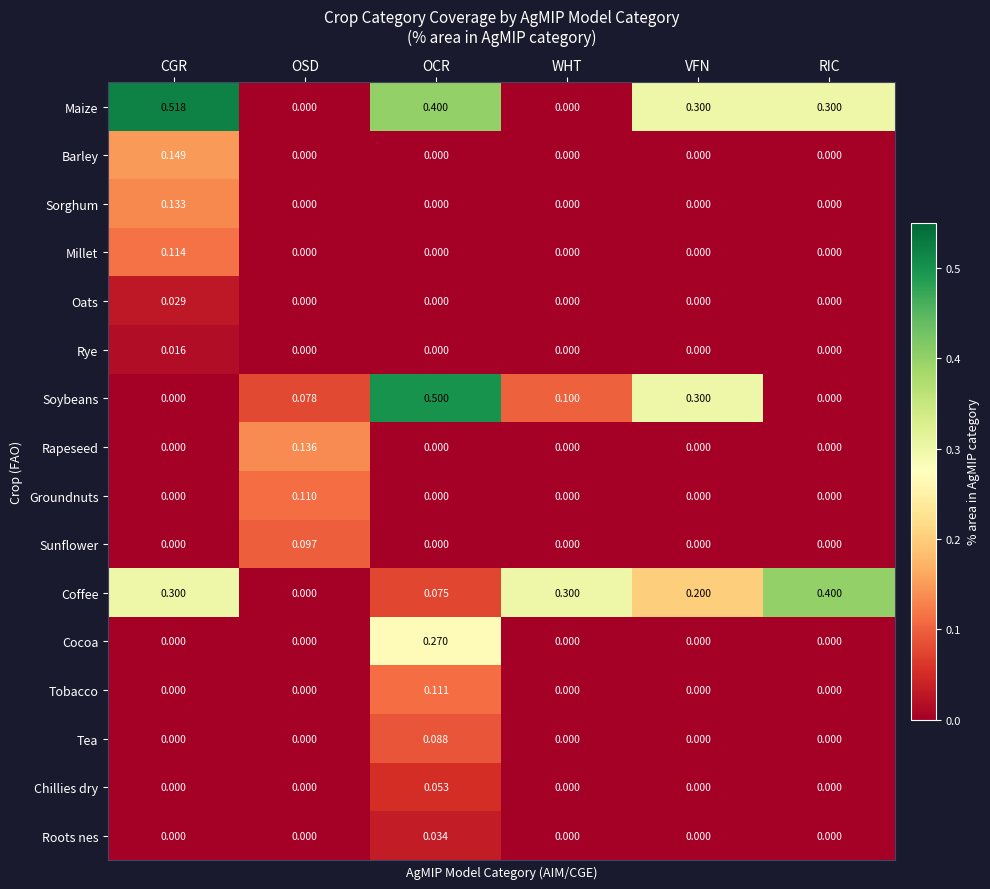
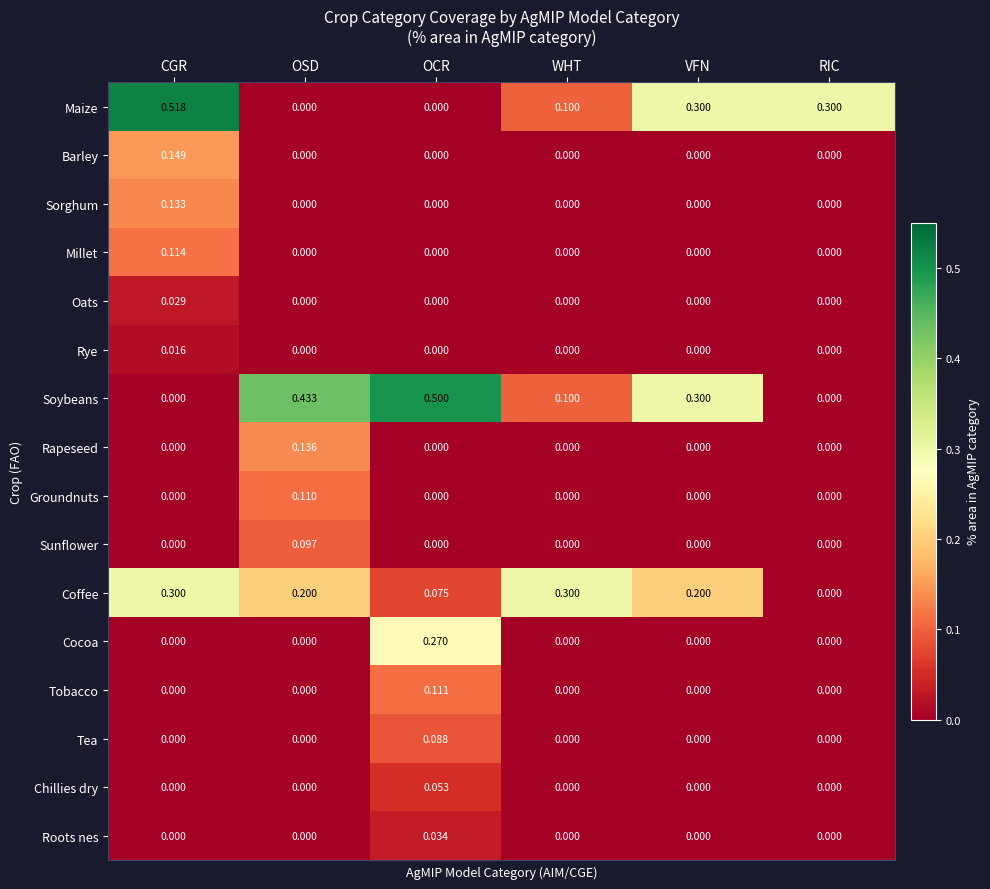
  {
    "Maize": {
      "CGR": 0.518,
      "OSD": 0.000,
-     "OCR": 0.400,
-     "WHT": 0.000,
+     "OCR": 0.000,
+     "WHT": 0.100,
      "VFN": 0.300,
      "RIC": 0.300
    },
    "Barley": {
      "CGR": 0.149,
      "OSD": 0.000,
      "OCR": 0.000,
      "WHT": 0.000,
      "VFN": 0.000,
      "RIC": 0.000
    },
    "Sorghum": {
      "CGR": 0.133,
      "OSD": 0.000,
      "OCR": 0.000,
      "WHT": 0.000,
      "VFN": 0.000,
      "RIC": 0.000
    },
    "Millet": {
      "CGR": 0.114,
      "OSD": 0.000,
      "OCR": 0.000,
      "WHT": 0.000,
      "VFN": 0.000,
      "RIC": 0.000
    },
    "Oats": {
      "CGR": 0.029,
      "OSD": 0.000,
      "OCR": 0.000,
      "WHT": 0.000,
      "VFN": 0.000,
      "RIC": 0.000
    },
    "Rye": {
      "CGR": 0.016,
      "OSD": 0.000,
      "OCR": 0.000,
      "WHT": 0.000,
      "VFN": 0.000,
      "RIC": 0.000
    },
    "Soybeans": {
      "CGR": 0.000,
-     "OSD": 0.078,
+     "OSD": 0.433,
      "OCR": 0.500,
      "WHT": 0.100,
      "VFN": 0.300,
      "RIC": 0.000
    },
    "Rapeseed": {
      "CGR": 0.000,
      "OSD": 0.136,
      "OCR": 0.000,
      "WHT": 0.000,
      "VFN": 0.000,
      "RIC": 0.000
    },
    "Groundnuts": {
      "CGR": 0.000,
      "OSD": 0.110,
      "OCR": 0.000,
      "WHT": 0.000,
      "VFN": 0.000,
      "RIC": 0.000
    },
    "Sunflower": {
      "CGR": 0.000,
      "OSD": 0.097,
      "OCR": 0.000,
      "WHT": 0.000,
      "VFN": 0.000,
      "RIC": 0.000
    },
    "Coffee": {
      "CGR": 0.300,
-     "OSD": 0.000,
+     "OSD": 0.200,
      "OCR": 0.075,
      "WHT": 0.300,
      "VFN": 0.200,
-     "RIC": 0.400
+     "RIC": 0.000
    },
    "Cocoa": {
      "CGR": 0.000,
      "OSD": 0.000,
      "OCR": 0.270,
      "WHT": 0.000,
      "VFN": 0.000,
      "RIC": 0.000
    },
    "Tobacco": {
      "CGR": 0.000,
      "OSD": 0.000,
      "OCR": 0.111,
      "WHT": 0.000,
      "VFN": 0.000,
      "RIC": 0.000
    },
    "Tea": {
      "CGR": 0.000,
      "OSD": 0.000,
      "OCR": 0.088,
      "WHT": 0.000,
      "VFN": 0.000,
      "RIC": 0.000
    },
    "Chillies dry": {
      "CGR": 0.000,
      "OSD": 0.000,
      "OCR": 0.053,
      "WHT": 0.000,
      "VFN": 0.000,
      "RIC": 0.000
    },
    "Roots nes": {
      "CGR": 0.000,
      "OSD": 0.000,
      "OCR": 0.034,
      "WHT": 0.000,
      "VFN": 0.000,
      "RIC": 0.000
    }
  }
